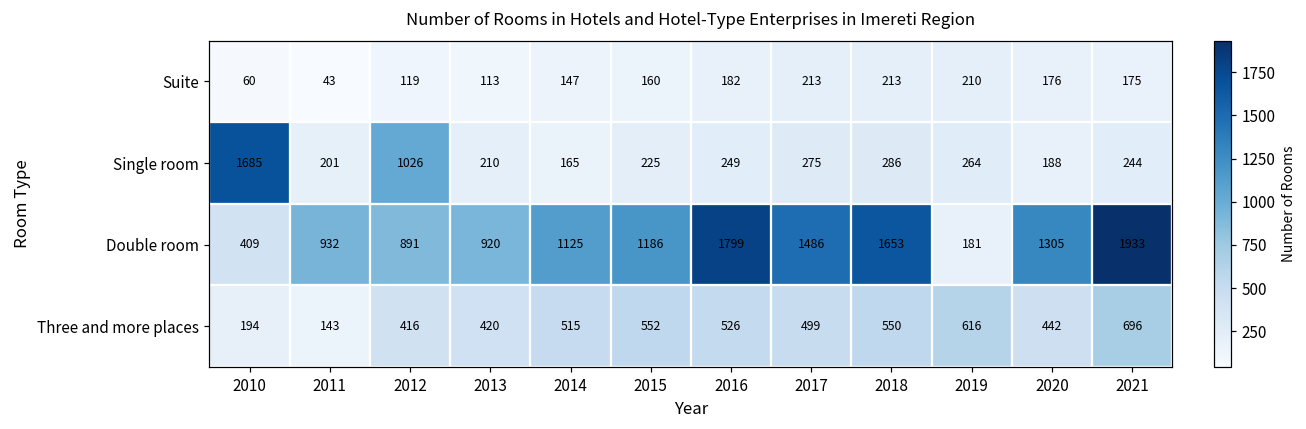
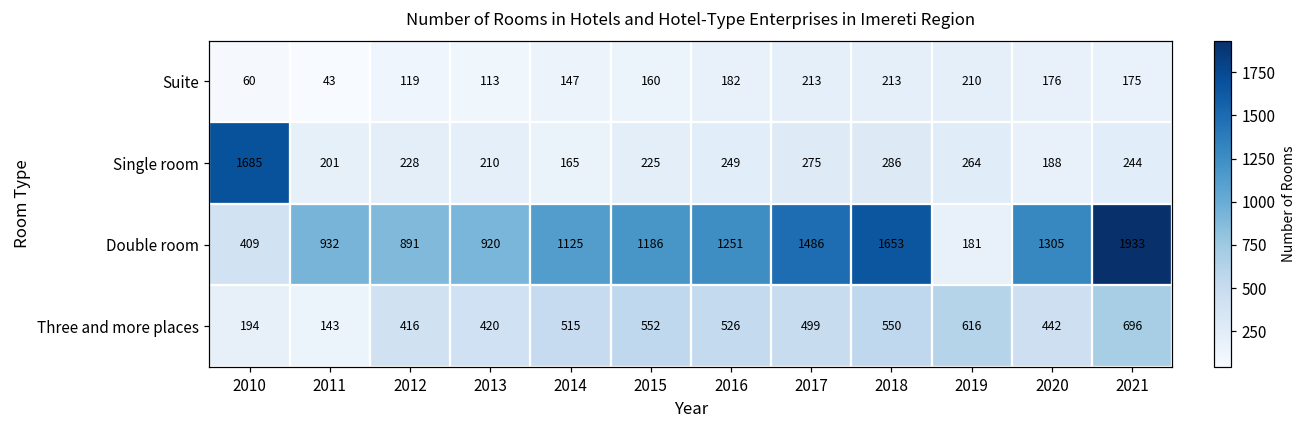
  {
    "Suite": {
      "2010": 60,
      "2011": 43,
      "2012": 119,
      "2013": 113,
      "2014": 147,
      "2015": 160,
      "2016": 182,
      "2017": 213,
      "2018": 213,
      "2019": 210,
      "2020": 176,
      "2021": 175
    },
    "Single room": {
      "2010": 1685,
      "2011": 201,
-     "2012": 1026,
+     "2012": 228,
      "2013": 210,
      "2014": 165,
      "2015": 225,
      "2016": 249,
      "2017": 275,
      "2018": 286,
      "2019": 264,
      "2020": 188,
      "2021": 244
    },
    "Double room": {
      "2010": 409,
      "2011": 932,
      "2012": 891,
      "2013": 920,
      "2014": 1125,
      "2015": 1186,
-     "2016": 1799,
+     "2016": 1251,
      "2017": 1486,
      "2018": 1653,
      "2019": 181,
      "2020": 1305,
      "2021": 1933
    },
    "Three and more places": {
      "2010": 194,
      "2011": 143,
      "2012": 416,
      "2013": 420,
      "2014": 515,
      "2015": 552,
      "2016": 526,
      "2017": 499,
      "2018": 550,
      "2019": 616,
      "2020": 442,
      "2021": 696
    }
  }
